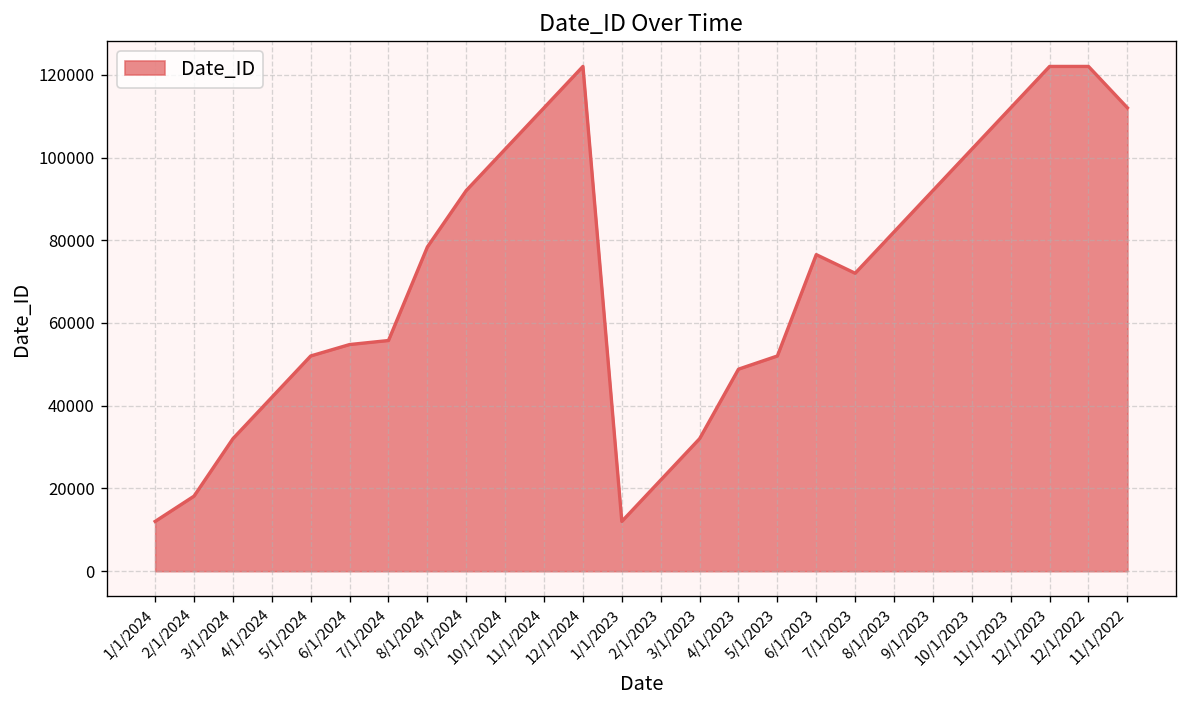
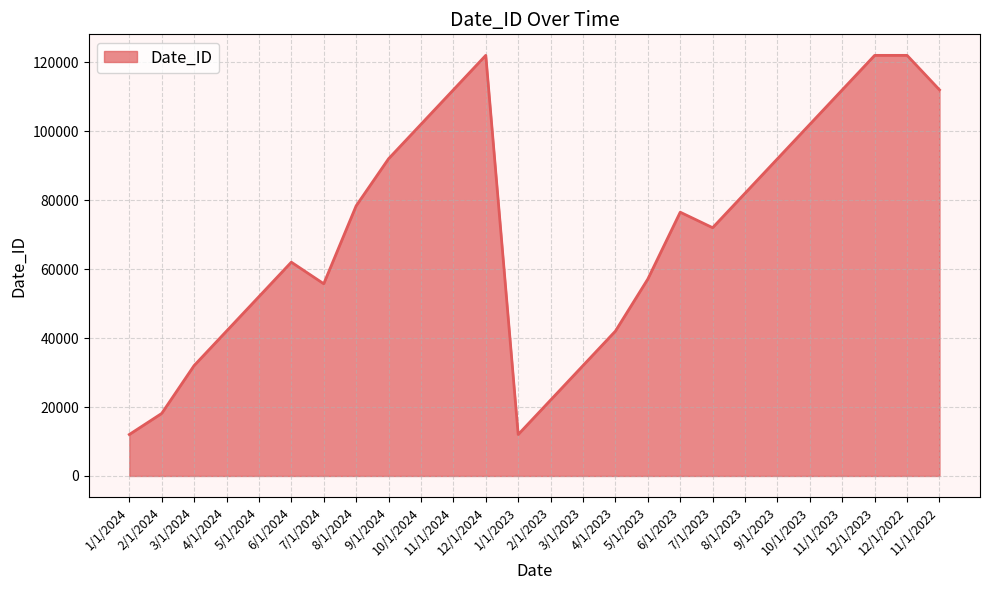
  {
    "1/1/2024": 12000,
    "2/1/2024": 18000,
    "3/1/2024": 32000,
    "4/1/2024": 42000,
    "5/1/2024": 52000,
-   "6/1/2024": 55000,
+   "6/1/2024": 62000,
    "7/1/2024": 56000,
    "8/1/2024": 78000,
    "9/1/2024": 92000,
    "10/1/2024": 102000,
    "11/1/2024": 112000,
    "12/1/2024": 122000,
    "1/1/2023": 12000,
    "2/1/2023": 22000,
    "3/1/2023": 32000,
-   "4/1/2023": 49000,
-   "5/1/2023": 52000,
+   "4/1/2023": 42000,
+   "5/1/2023": 57000,
    "6/1/2023": 77000,
    "7/1/2023": 72000,
    "8/1/2023": 82000,
    "9/1/2023": 92000,
    "10/1/2023": 102000,
    "11/1/2023": 112000,
    "12/1/2023": 122000,
    "12/1/2022": 122000,
    "11/1/2022": 112000
  }
